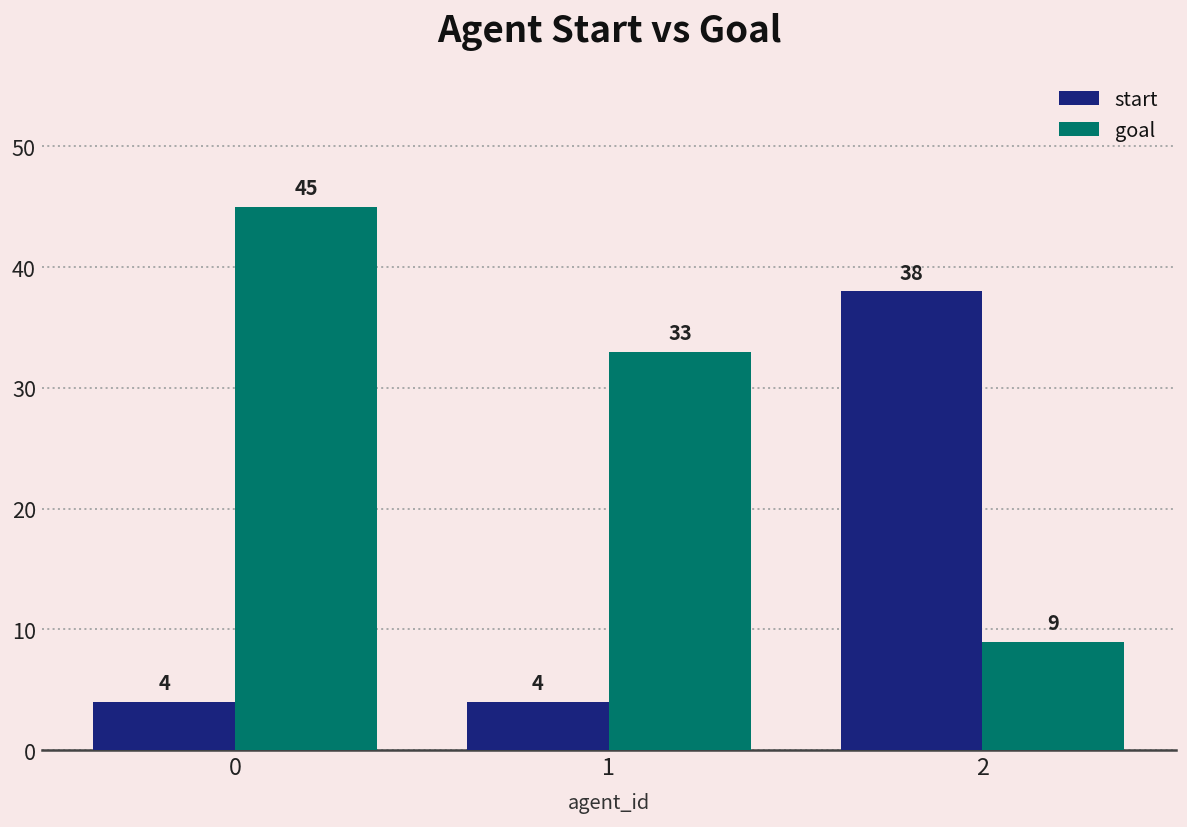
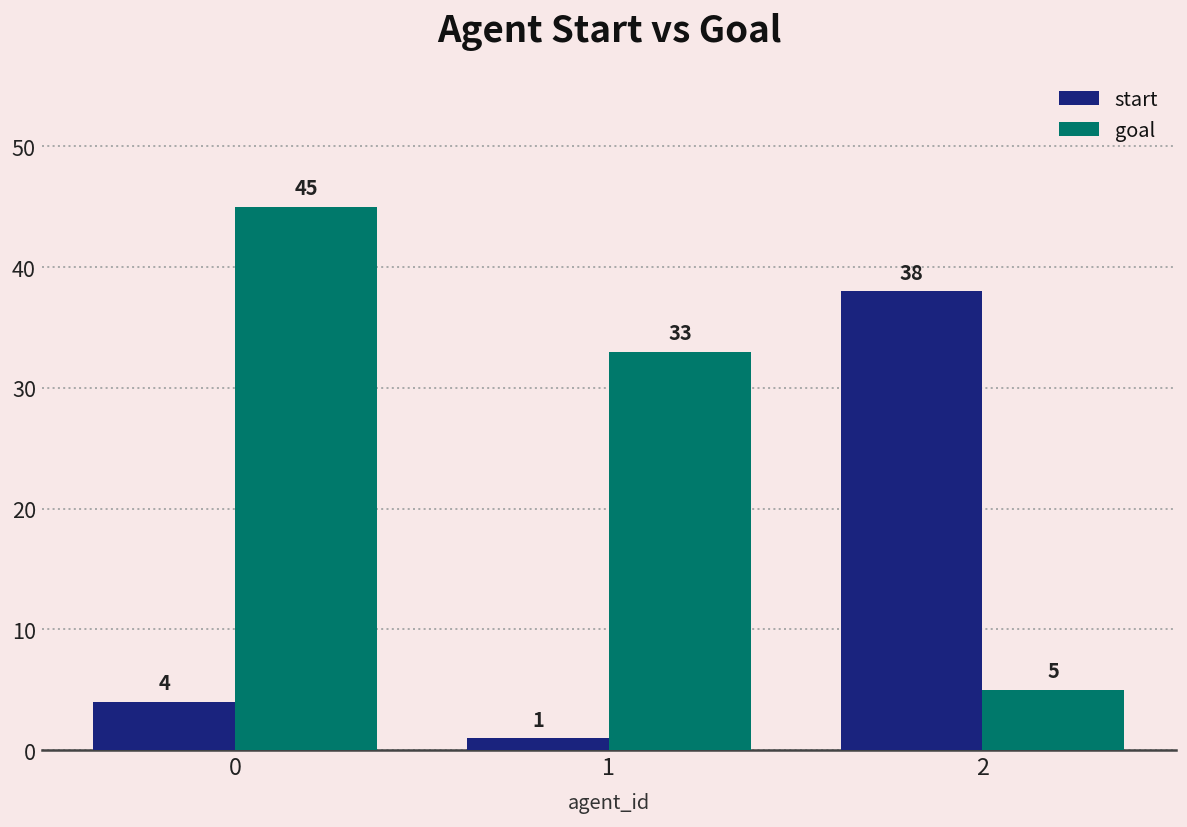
  {
    "start": {
      "0": 4,
-     "1": 4,
+     "1": 1,
      "2": 38
    },
    "goal": {
      "0": 45,
      "1": 33,
-     "2": 9
+     "2": 5
    }
  }
